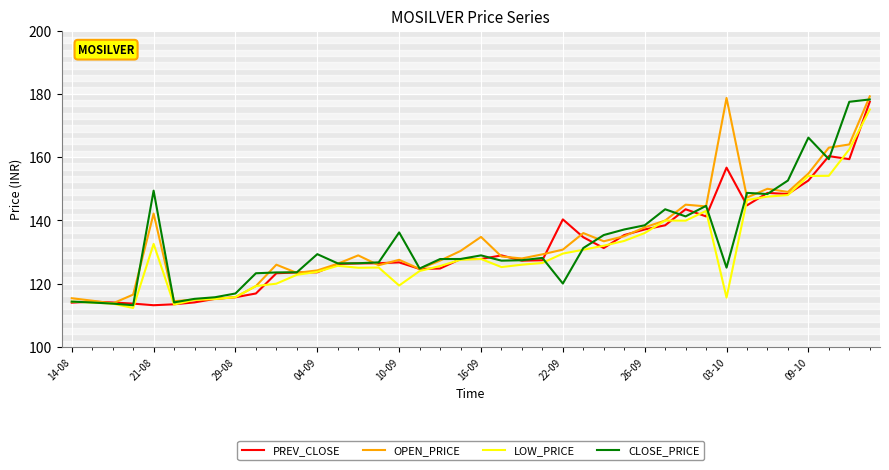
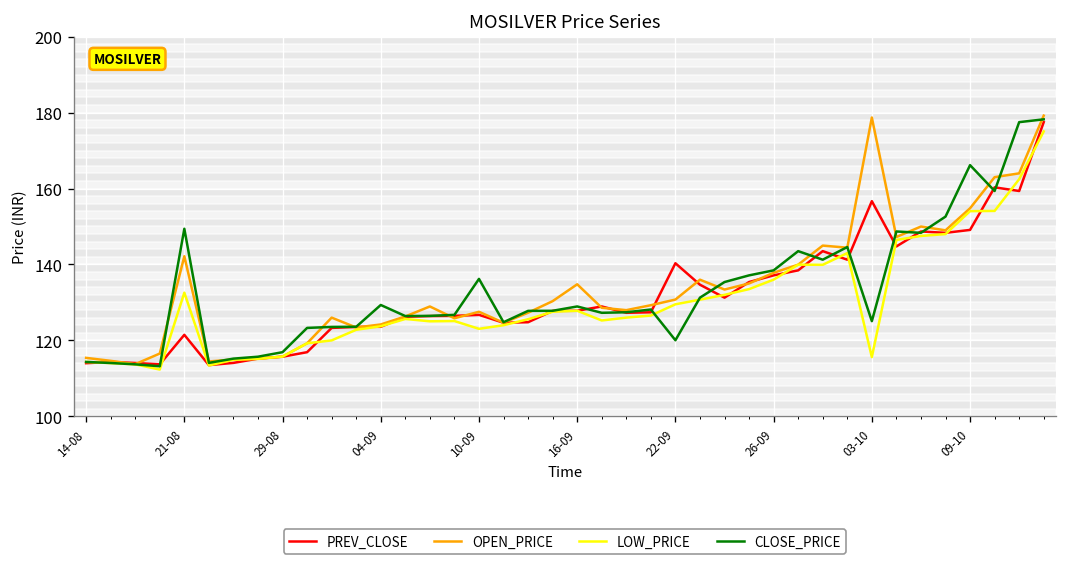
  {
    "PREV_CLOSE": {
-     "21-08": 113,
+     "21-08": 121,
      "10-09": 127,
      "22-09": 140,
      "03-10": 157,
-     "09-10": 153
+     "09-10": 149
    },
    "OPEN_PRICE": {
      "14-08": 115,
      "21-08": 142,
      "10-09": 128,
      "16-09": 135,
      "22-09": 131,
      "03-10": 179
    },
    "LOW_PRICE": {
      "21-08": 133,
-     "10-09": 119,
+     "10-09": 123,
      "22-09": 130,
      "26-09": 136,
      "03-10": 116
    },
    "CLOSE_PRICE": {
      "21-08": 149,
      "29-08": 117,
      "04-09": 129,
      "10-09": 136,
      "16-09": 129,
      "22-09": 120,
      "03-10": 125,
      "09-10": 166
    }
  }
